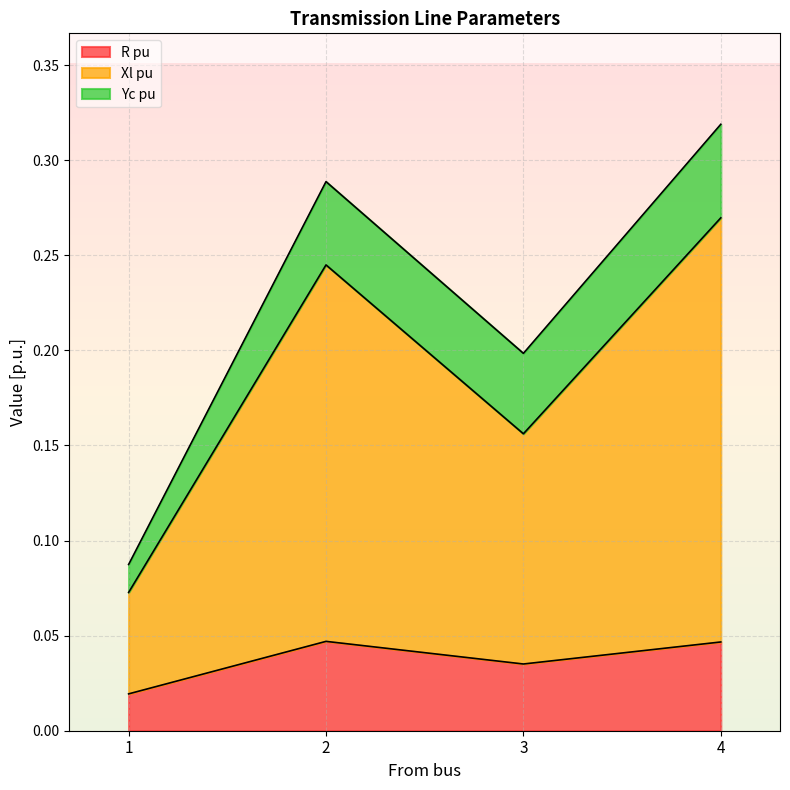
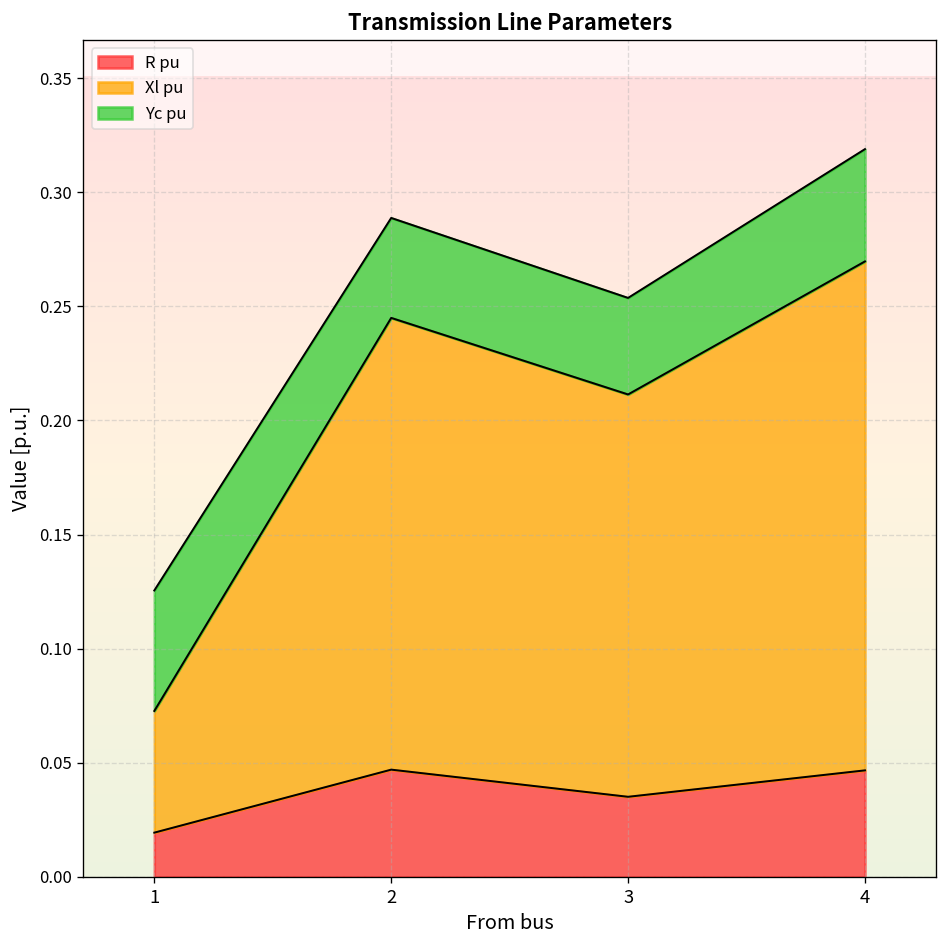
  {
    "R pu": {
      "1": 0.019,
      "2": 0.047,
      "3": 0.035,
      "4": 0.047
    },
    "Xl pu": {
      "1": 0.053,
      "2": 0.198,
-     "3": 0.121,
+     "3": 0.176,
      "4": 0.223
    },
    "Yc pu": {
-     "1": 0.015,
+     "1": 0.053,
      "2": 0.044,
      "3": 0.042,
      "4": 0.049
    }
  }
